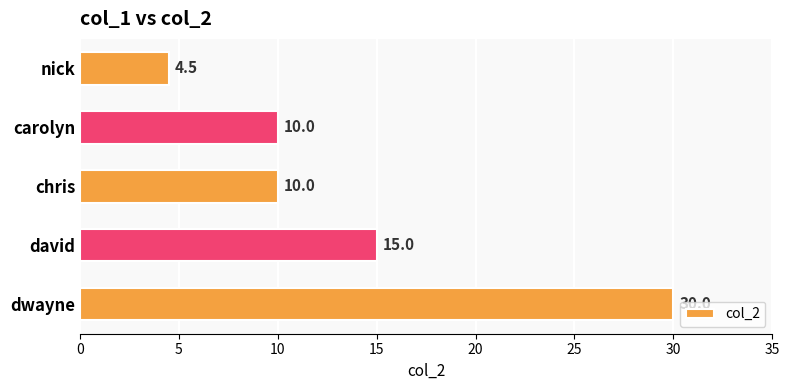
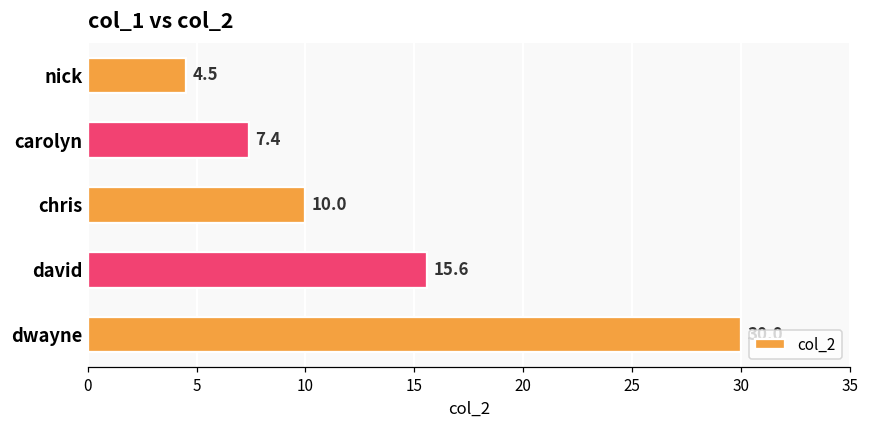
  {
    "nick": 4.5,
-   "carolyn": 10.0,
+   "carolyn": 7.4,
    "chris": 10.0,
-   "david": 15.0
+   "david": 15.6
  }
